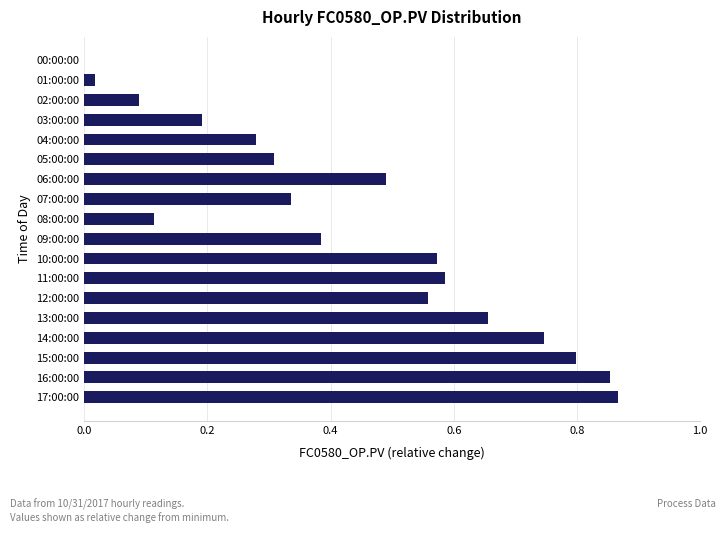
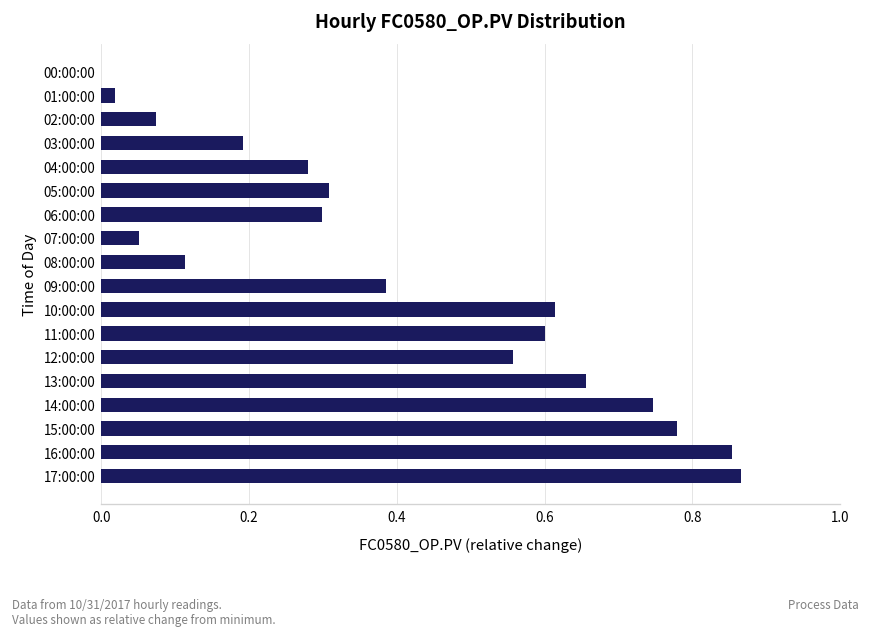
  {
    "00:00:00": 0.00,
    "01:00:00": 0.02,
-   "02:00:00": 0.09,
+   "02:00:00": 0.07,
    "03:00:00": 0.19,
    "04:00:00": 0.28,
    "05:00:00": 0.31,
-   "06:00:00": 0.49,
-   "07:00:00": 0.33,
+   "06:00:00": 0.30,
+   "07:00:00": 0.05,
    "08:00:00": 0.11,
    "09:00:00": 0.38,
-   "10:00:00": 0.57,
-   "11:00:00": 0.59,
+   "10:00:00": 0.61,
+   "11:00:00": 0.60,
    "12:00:00": 0.56,
    "13:00:00": 0.66,
    "14:00:00": 0.75,
-   "15:00:00": 0.80,
+   "15:00:00": 0.78,
    "16:00:00": 0.85,
    "17:00:00": 0.87
  }
